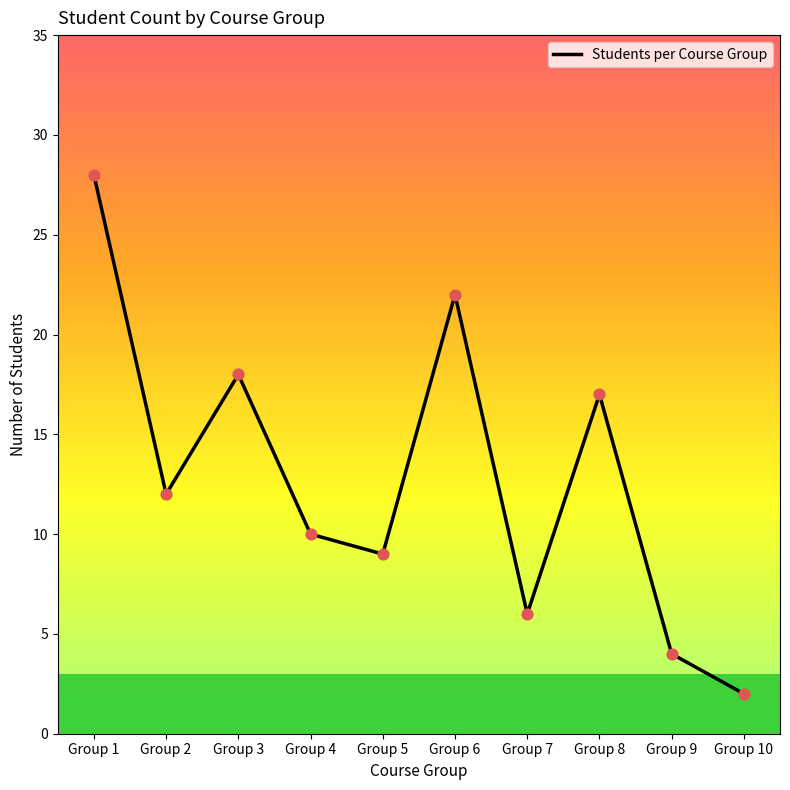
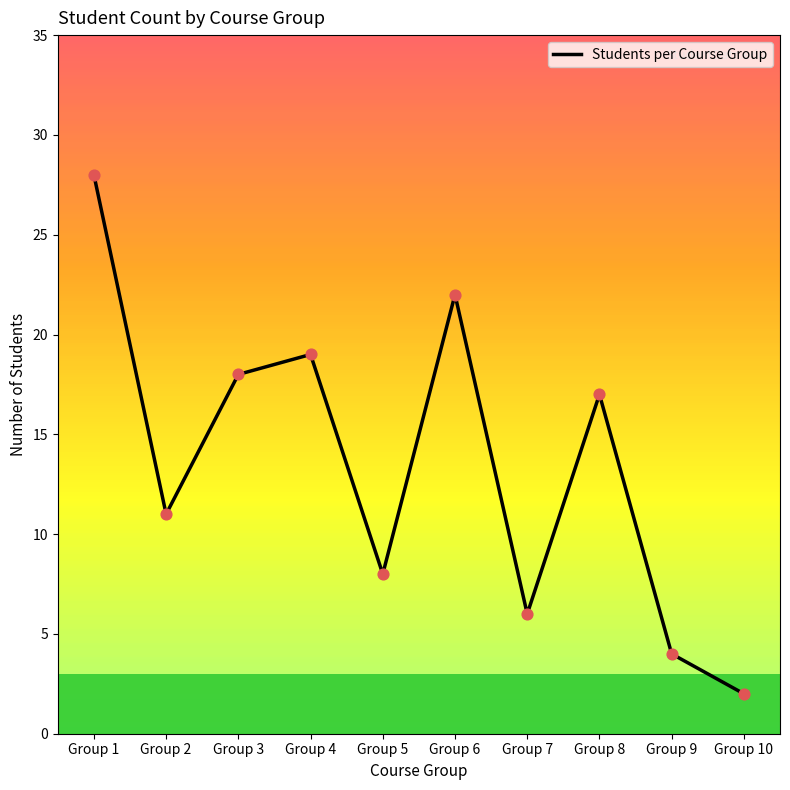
  {
    "Group 1": 28,
-   "Group 2": 12,
+   "Group 2": 11,
    "Group 3": 18,
-   "Group 4": 10,
-   "Group 5": 9,
+   "Group 4": 19,
+   "Group 5": 8,
    "Group 6": 22,
    "Group 7": 6,
    "Group 8": 17,
    "Group 9": 4,
    "Group 10": 2
  }
